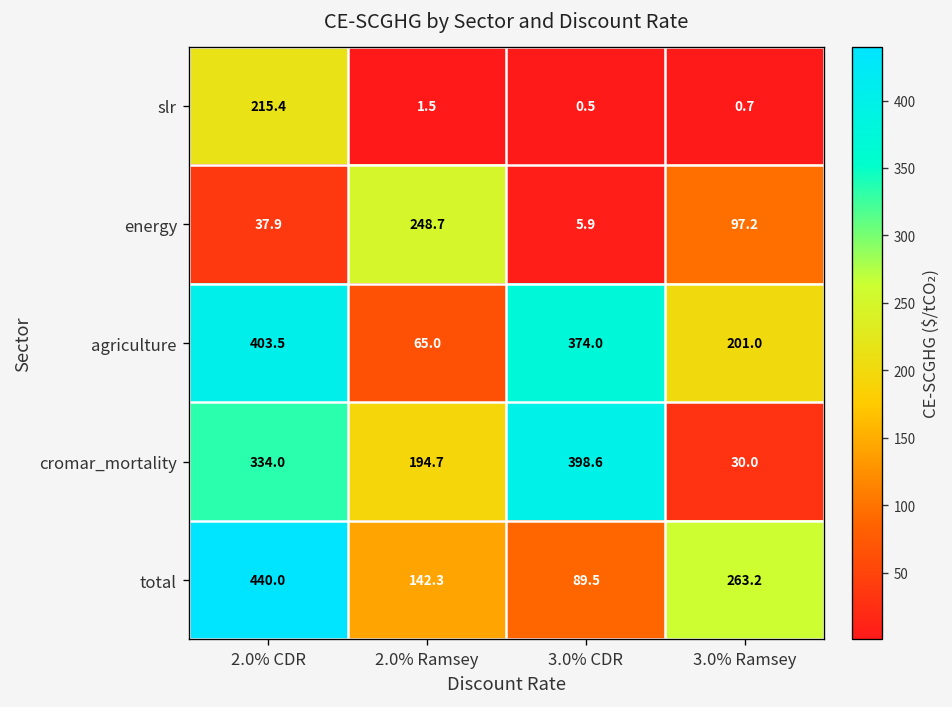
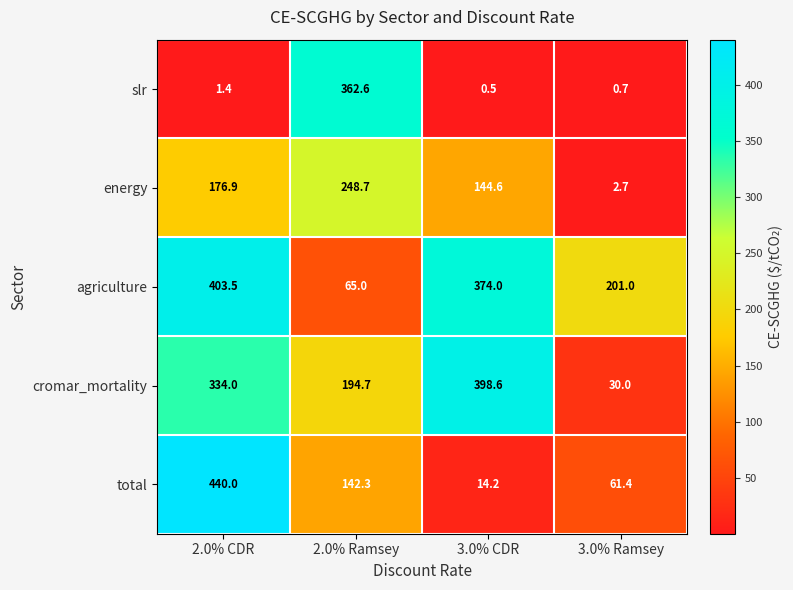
  {
    "slr": {
-     "2.0% CDR": 215.4,
-     "2.0% Ramsey": 1.5,
+     "2.0% CDR": 1.4,
+     "2.0% Ramsey": 362.6,
      "3.0% CDR": 0.5,
      "3.0% Ramsey": 0.7
    },
    "energy": {
-     "2.0% CDR": 37.9,
+     "2.0% CDR": 176.9,
      "2.0% Ramsey": 248.7,
-     "3.0% CDR": 5.9,
-     "3.0% Ramsey": 97.2
+     "3.0% CDR": 144.6,
+     "3.0% Ramsey": 2.7
    },
    "agriculture": {
      "2.0% CDR": 403.5,
      "2.0% Ramsey": 65.0,
      "3.0% CDR": 374.0,
      "3.0% Ramsey": 201.0
    },
    "cromar_mortality": {
      "2.0% CDR": 334.0,
      "2.0% Ramsey": 194.7,
      "3.0% CDR": 398.6,
      "3.0% Ramsey": 30.0
    },
    "total": {
      "2.0% CDR": 440.0,
      "2.0% Ramsey": 142.3,
-     "3.0% CDR": 89.5,
-     "3.0% Ramsey": 263.2
+     "3.0% CDR": 14.2,
+     "3.0% Ramsey": 61.4
    }
  }
